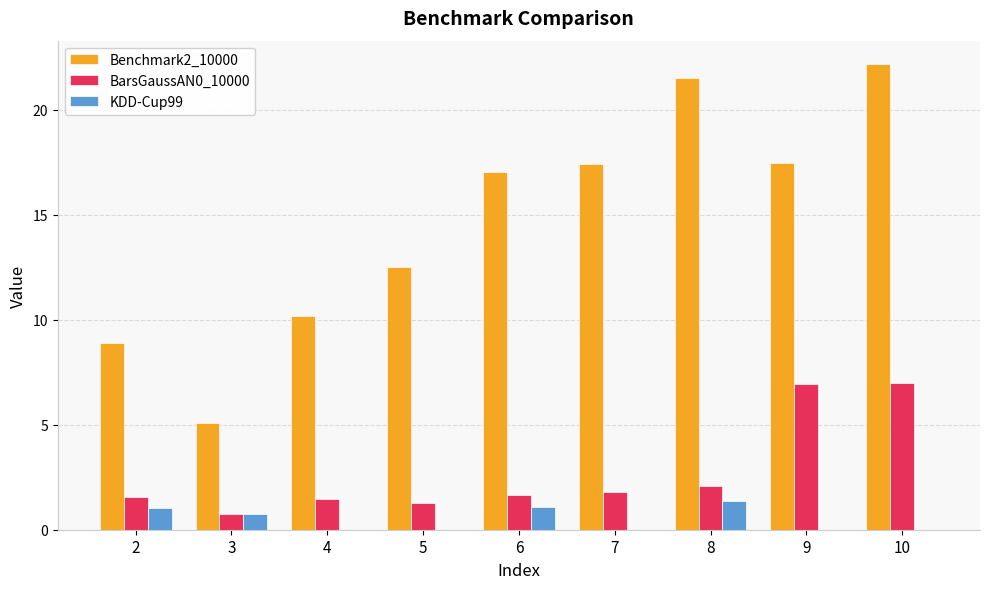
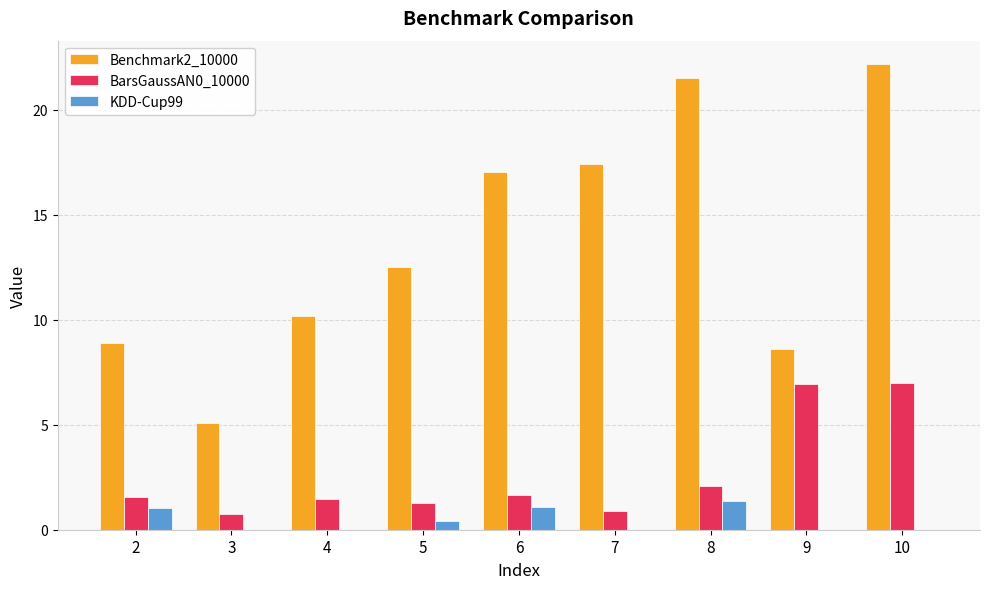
  {
    "Benchmark2_10000": {
      "2": 8.9,
      "3": 5.1,
      "4": 10.2,
      "5": 12.5,
      "6": 17.0,
      "7": 17.4,
      "8": 21.5,
-     "9": 17.4,
+     "9": 8.6,
      "10": 22.2
    },
    "BarsGaussAN0_10000": {
      "2": 1.6,
      "3": 0.8,
      "4": 1.5,
      "5": 1.3,
      "6": 1.6,
-     "7": 1.8,
+     "7": 0.9,
      "8": 2.1,
      "9": 6.9,
      "10": 7.0
    },
    "KDD-Cup99": {
      "2": 1.0,
-     "3": 0.8,
-     "5": 0.0,
+     "3": 0.0,
+     "5": 0.4,
      "6": 1.1,
      "8": 1.4
    }
  }
